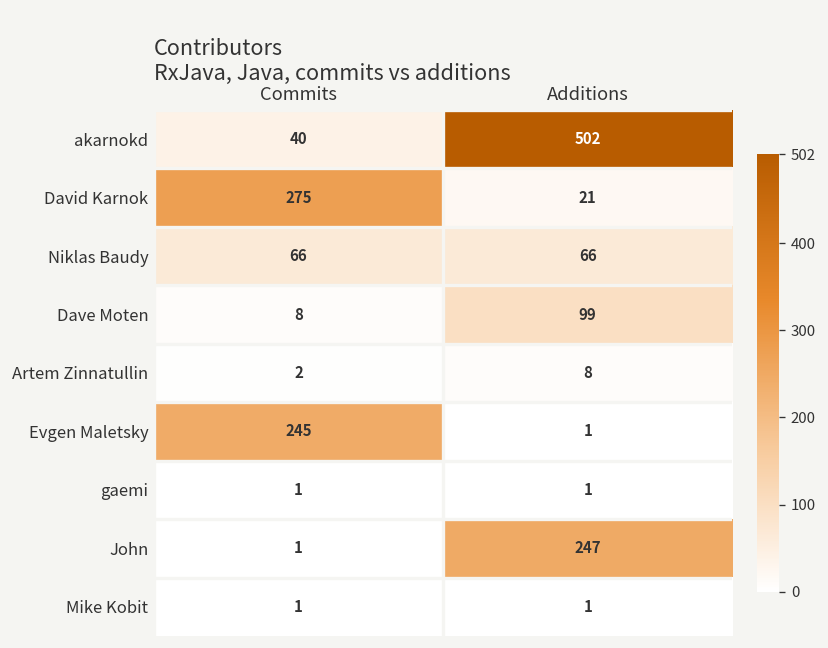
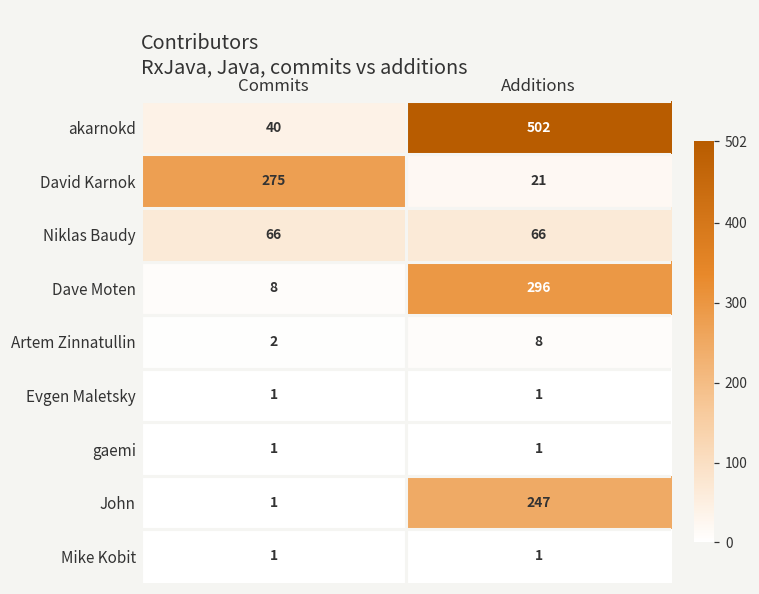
  {
    "akarnokd": {
      "Commits": 40,
      "Additions": 502
    },
    "David Karnok": {
      "Commits": 275,
      "Additions": 21
    },
    "Niklas Baudy": {
      "Commits": 66,
      "Additions": 66
    },
    "Dave Moten": {
      "Commits": 8,
-     "Additions": 99
+     "Additions": 296
    },
    "Artem Zinnatullin": {
      "Commits": 2,
      "Additions": 8
    },
    "Evgen Maletsky": {
-     "Commits": 245,
+     "Commits": 1,
      "Additions": 1
    },
    "gaemi": {
      "Commits": 1,
      "Additions": 1
    },
    "John": {
      "Commits": 1,
      "Additions": 247
    },
    "Mike Kobit": {
      "Commits": 1,
      "Additions": 1
    }
  }
